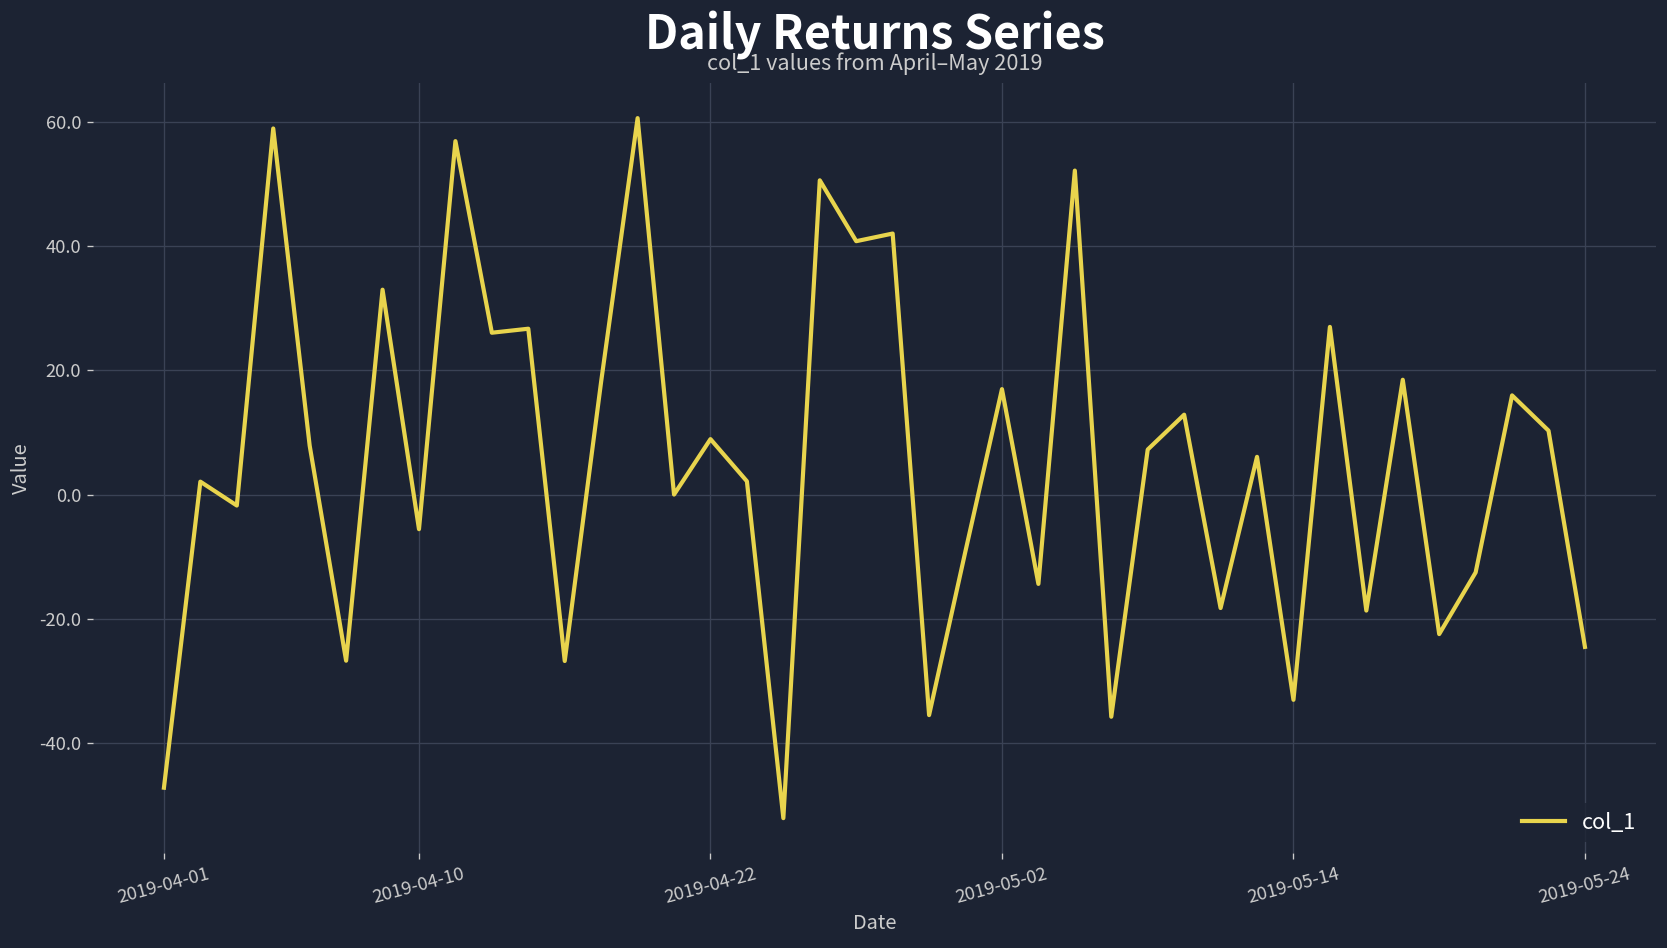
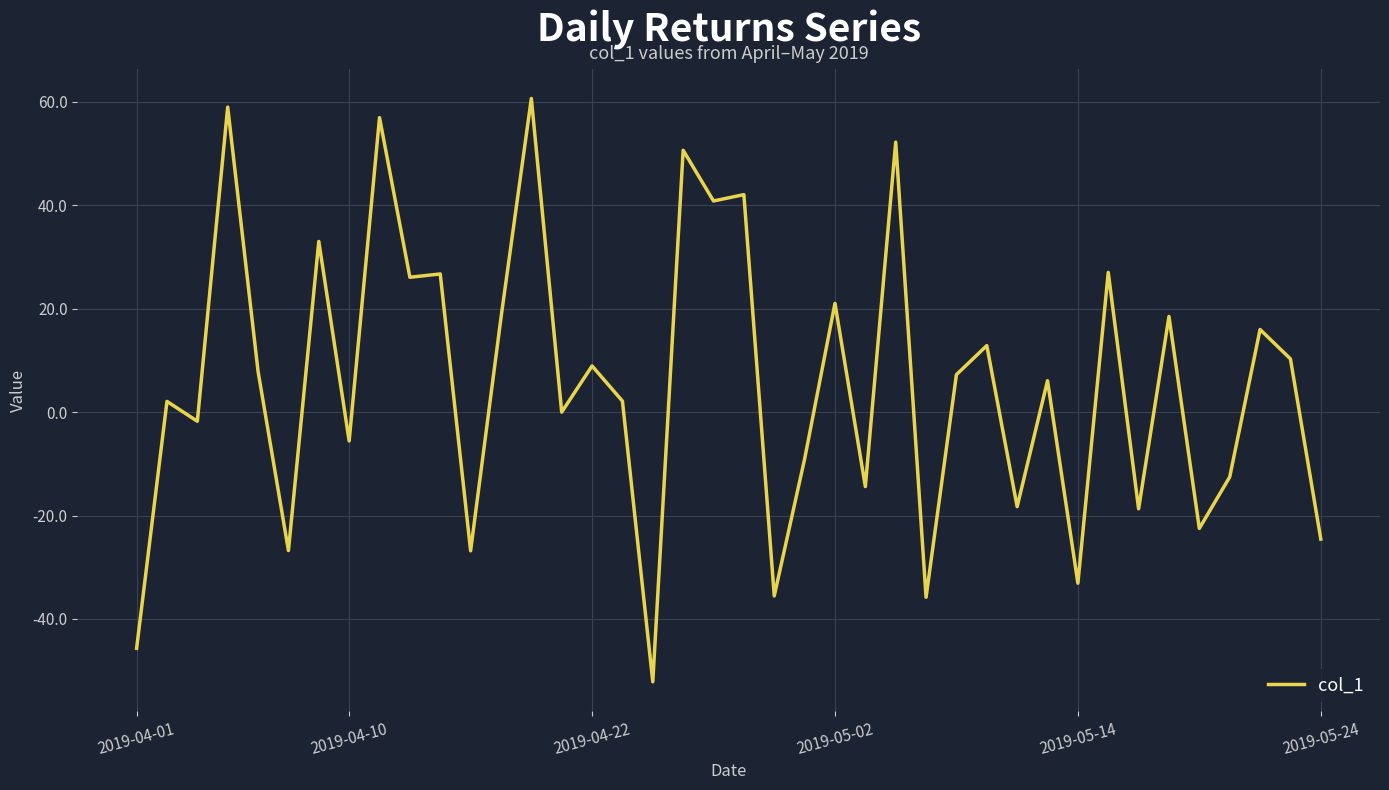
  {
-   "2019-04-01": -47,
+   "2019-04-01": -46,
    "2019-04-10": -6,
    "2019-04-22": 9,
-   "2019-05-02": 17,
+   "2019-05-02": 21,
    "2019-05-14": -33,
    "2019-05-24": -25
  }
